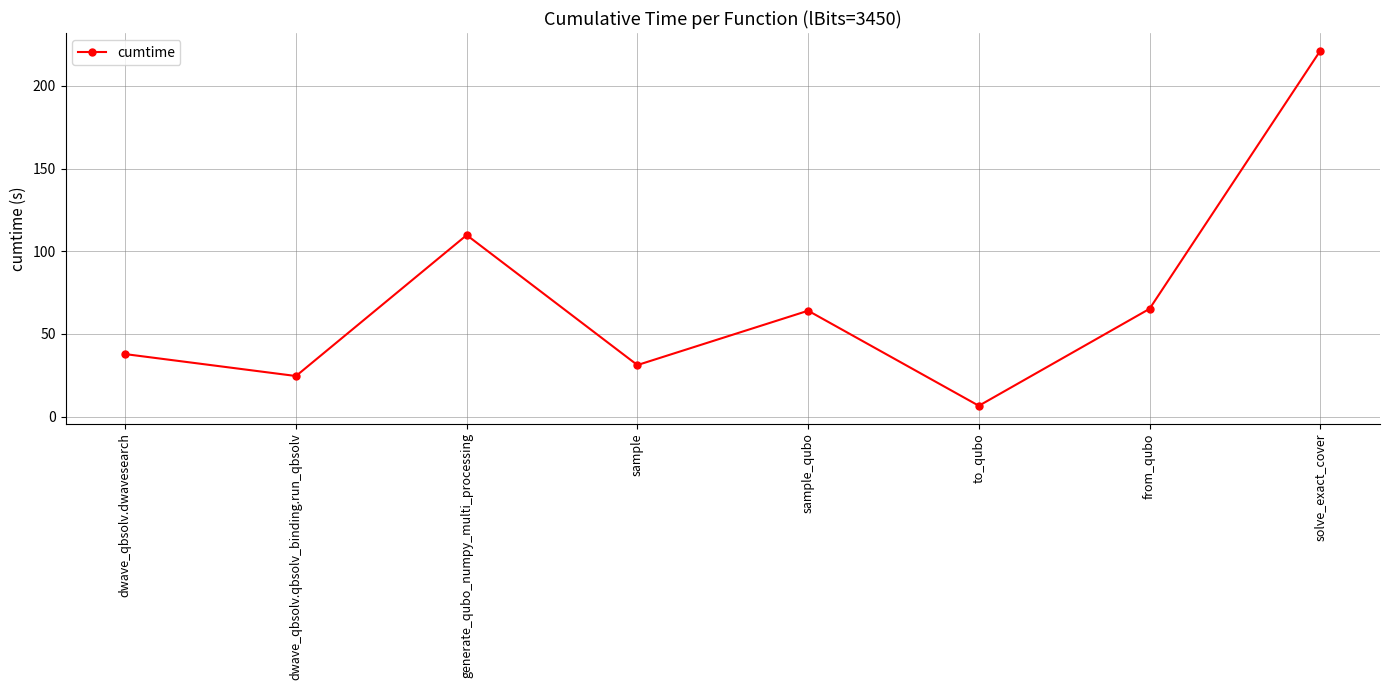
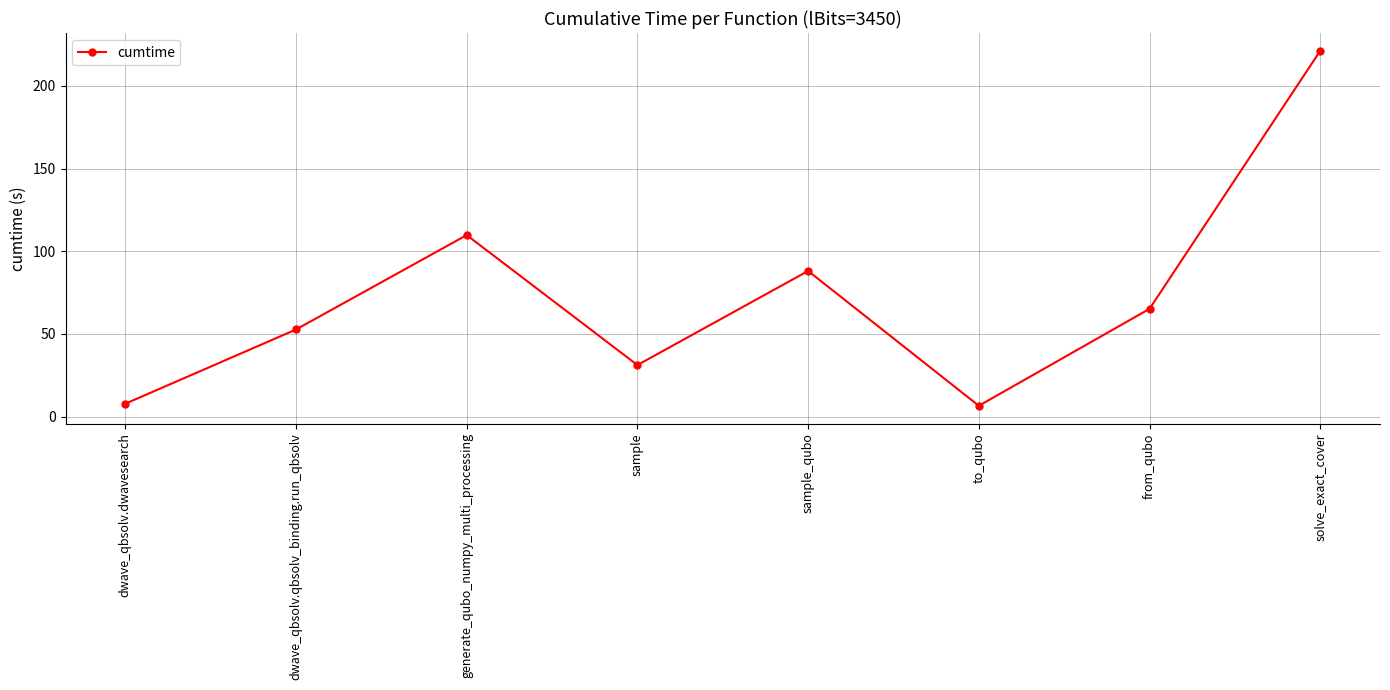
  {
-   "dwave_qbsolv.dwavesearch": 38,
-   "dwave_qbsolv.qbsolv_binding.run_qbsolv": 25,
+   "dwave_qbsolv.dwavesearch": 8,
+   "dwave_qbsolv.qbsolv_binding.run_qbsolv": 53,
    "generate_qubo_numpy_multi_processing": 110,
    "sample": 31,
-   "sample_qubo": 64,
+   "sample_qubo": 88,
    "to_qubo": 7,
    "from_qubo": 65,
    "solve_exact_cover": 221
  }
